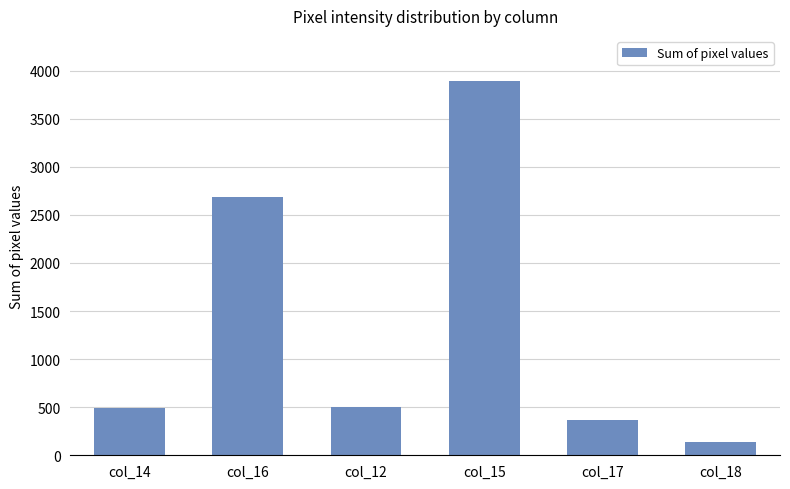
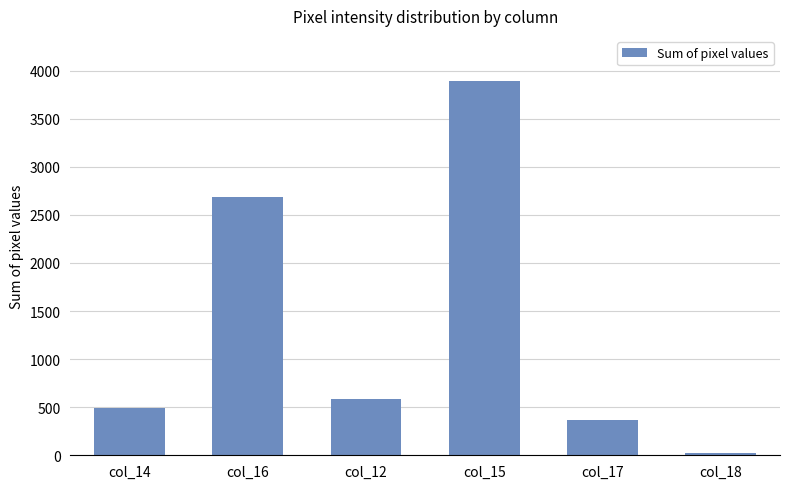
  {
    "col_14": 500,
    "col_16": 2700,
-   "col_12": 500,
+   "col_12": 600,
    "col_15": 3900,
    "col_17": 400,
-   "col_18": 100
+   "col_18": 0
  }
